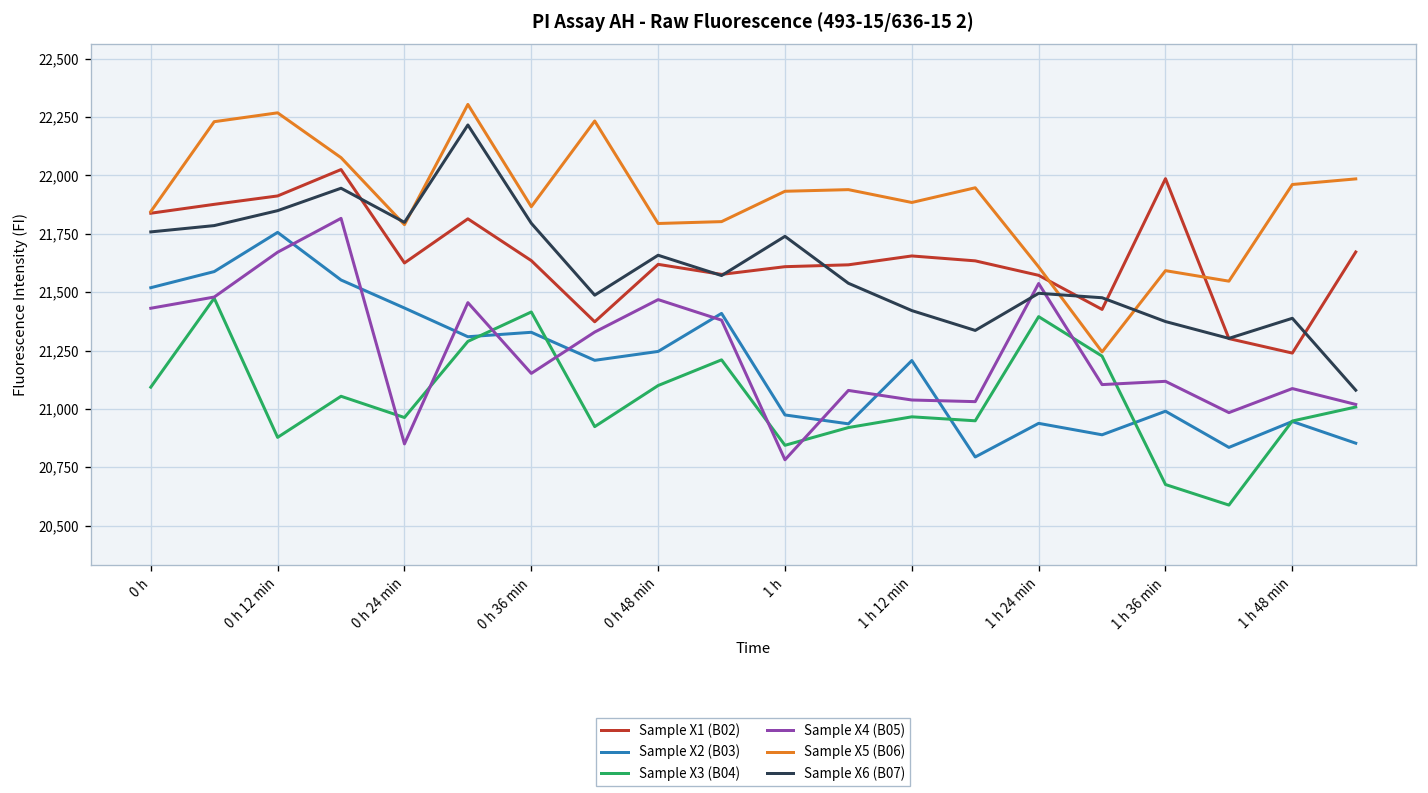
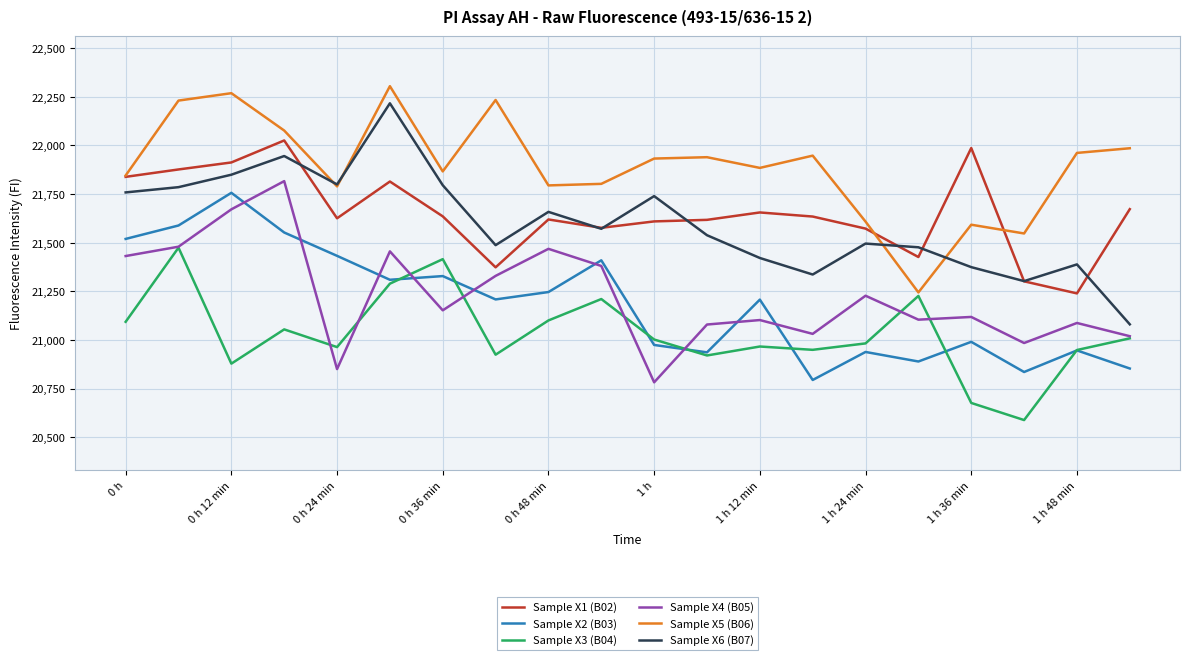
  {
    "Sample X1 (B02)": {
      "0 h 12 min": "21,910",
      "0 h 24 min": "21,630",
      "0 h 36 min": "21,640",
      "0 h 48 min": "21,620",
      "1 h": "21,610",
      "1 h 12 min": "21,660",
      "1 h 24 min": "21,570",
      "1 h 36 min": "21,990",
      "1 h 48 min": "21,240"
    },
    "Sample X2 (B03)": {
      "0 h": "21,520",
      "0 h 12 min": "21,760",
      "0 h 24 min": "21,430",
      "0 h 36 min": "21,330",
      "0 h 48 min": "21,250",
      "1 h": "20,970",
      "1 h 12 min": "21,210",
      "1 h 24 min": "20,940",
      "1 h 36 min": "20,990"
    },
    "Sample X3 (B04)": {
      "0 h": "21,090",
      "0 h 12 min": "20,880",
      "0 h 24 min": "20,960",
      "0 h 36 min": "21,420",
      "0 h 48 min": "21,100",
-     "1 h": "20,840",
+     "1 h": "21,000",
      "1 h 12 min": "20,970",
-     "1 h 24 min": "21,400",
+     "1 h 24 min": "20,980",
      "1 h 36 min": "20,680"
    },
    "Sample X4 (B05)": {
      "0 h": "21,430",
      "0 h 12 min": "21,670",
      "0 h 24 min": "20,850",
      "0 h 36 min": "21,150",
      "0 h 48 min": "21,470",
      "1 h": "20,780",
-     "1 h 12 min": "21,040",
-     "1 h 24 min": "21,540",
+     "1 h 12 min": "21,100",
+     "1 h 24 min": "21,230",
      "1 h 36 min": "21,120",
      "1 h 48 min": "21,090"
    },
    "Sample X5 (B06)": {
      "0 h 12 min": "22,270",
      "0 h 36 min": "21,870",
      "0 h 48 min": "21,790",
      "1 h": "21,930",
      "1 h 12 min": "21,880",
      "1 h 24 min": "21,610",
      "1 h 36 min": "21,590",
      "1 h 48 min": "21,960"
    },
    "Sample X6 (B07)": {
      "0 h": "21,760",
      "0 h 12 min": "21,850",
      "0 h 36 min": "21,800",
      "0 h 48 min": "21,660",
      "1 h": "21,740",
      "1 h 12 min": "21,420",
      "1 h 24 min": "21,500",
      "1 h 36 min": "21,370",
      "1 h 48 min": "21,390"
    }
  }
